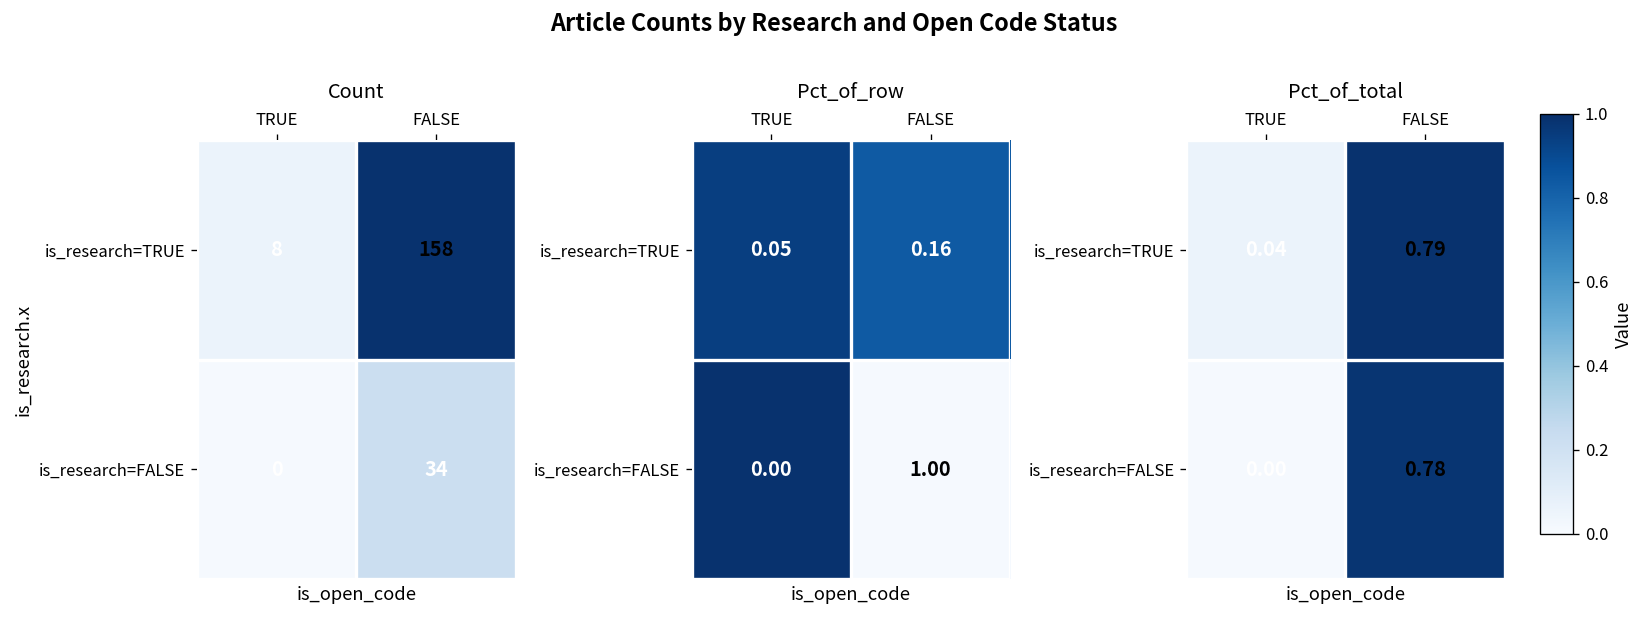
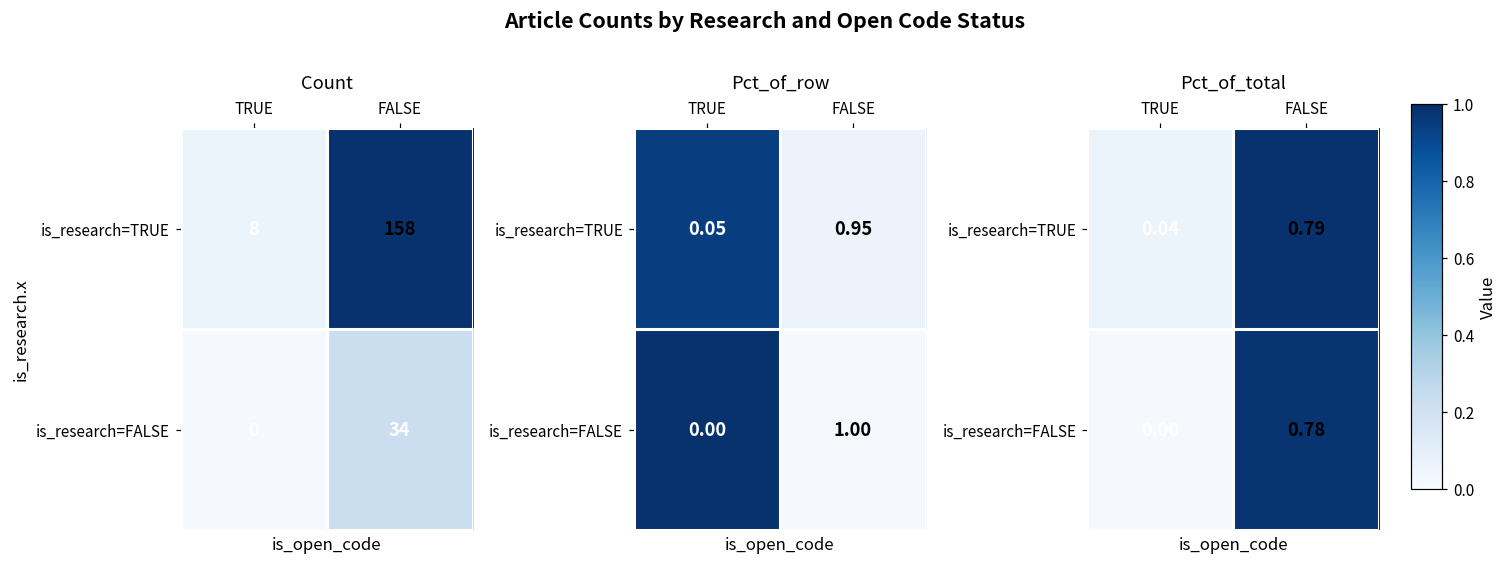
  {
    "Count": {
      "is_research=TRUE": {
        "FALSE": 158
      },
      "is_research=FALSE": {
        "FALSE": 34
      }
    },
    "Pct_of_row": {
      "is_research=TRUE": {
        "TRUE": 0.05,
-       "FALSE": 0.16
+       "FALSE": 0.95
      },
      "is_research=FALSE": {
        "TRUE": 0.00,
        "FALSE": 1.00
      }
    },
    "Pct_of_total": {
      "is_research=TRUE": {
        "FALSE": 0.79
      },
      "is_research=FALSE": {
        "FALSE": 0.78
      }
    }
  }
